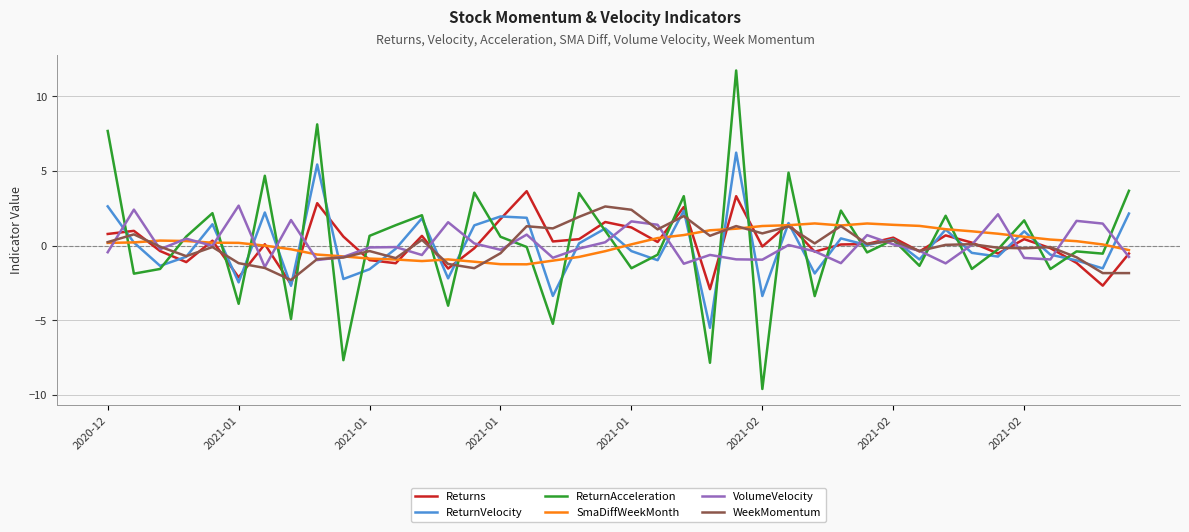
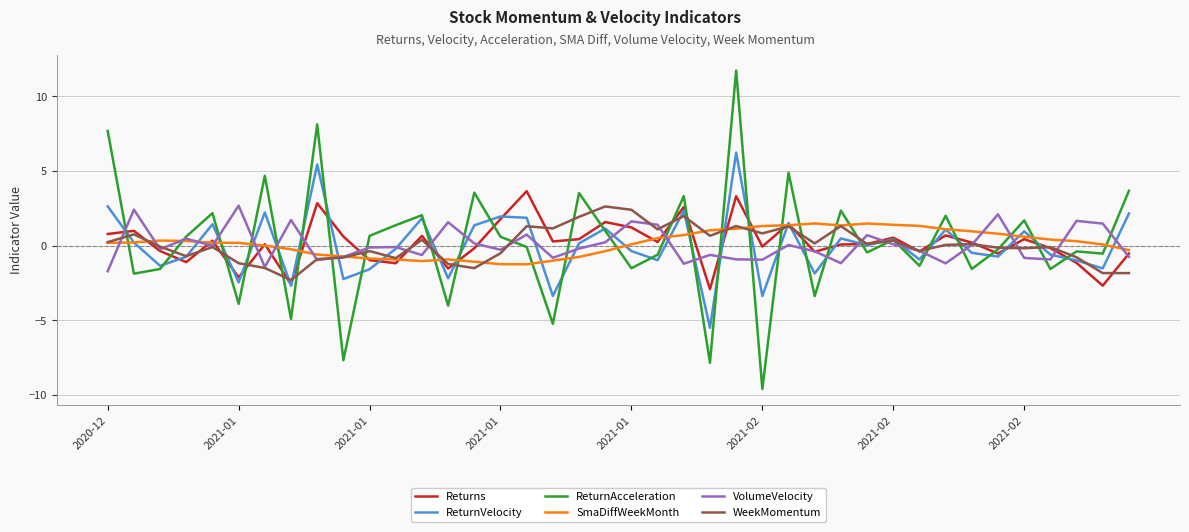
  {
    "Returns": {
      "2020-12": 0.8
    },
    "ReturnVelocity": {
      "2020-12": 2.6
    },
    "ReturnAcceleration": {
      "2020-12": 7.7
    },
    "VolumeVelocity": {
-     "2020-12": -0.4
+     "2020-12": -1.7
    }
  }
